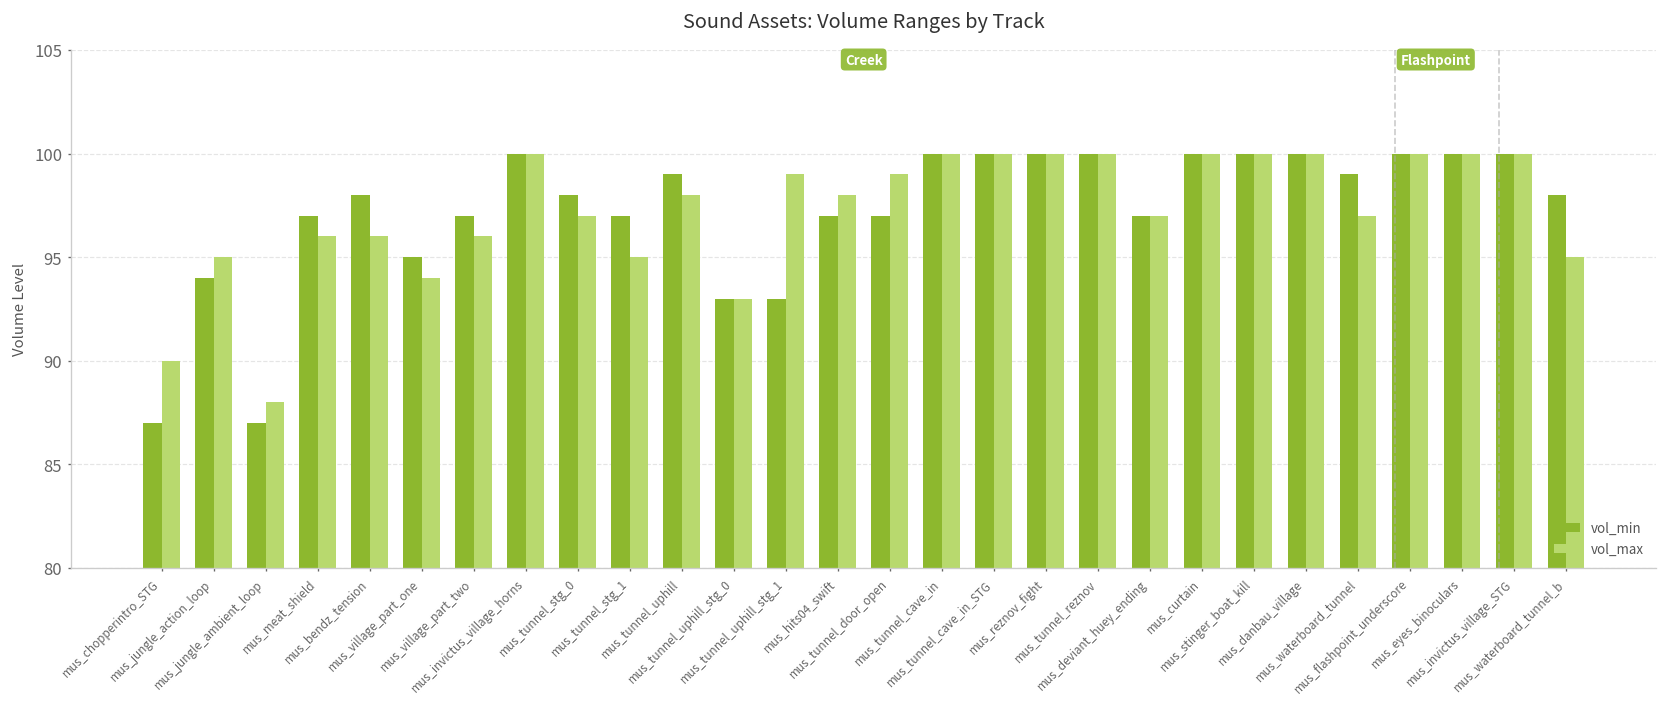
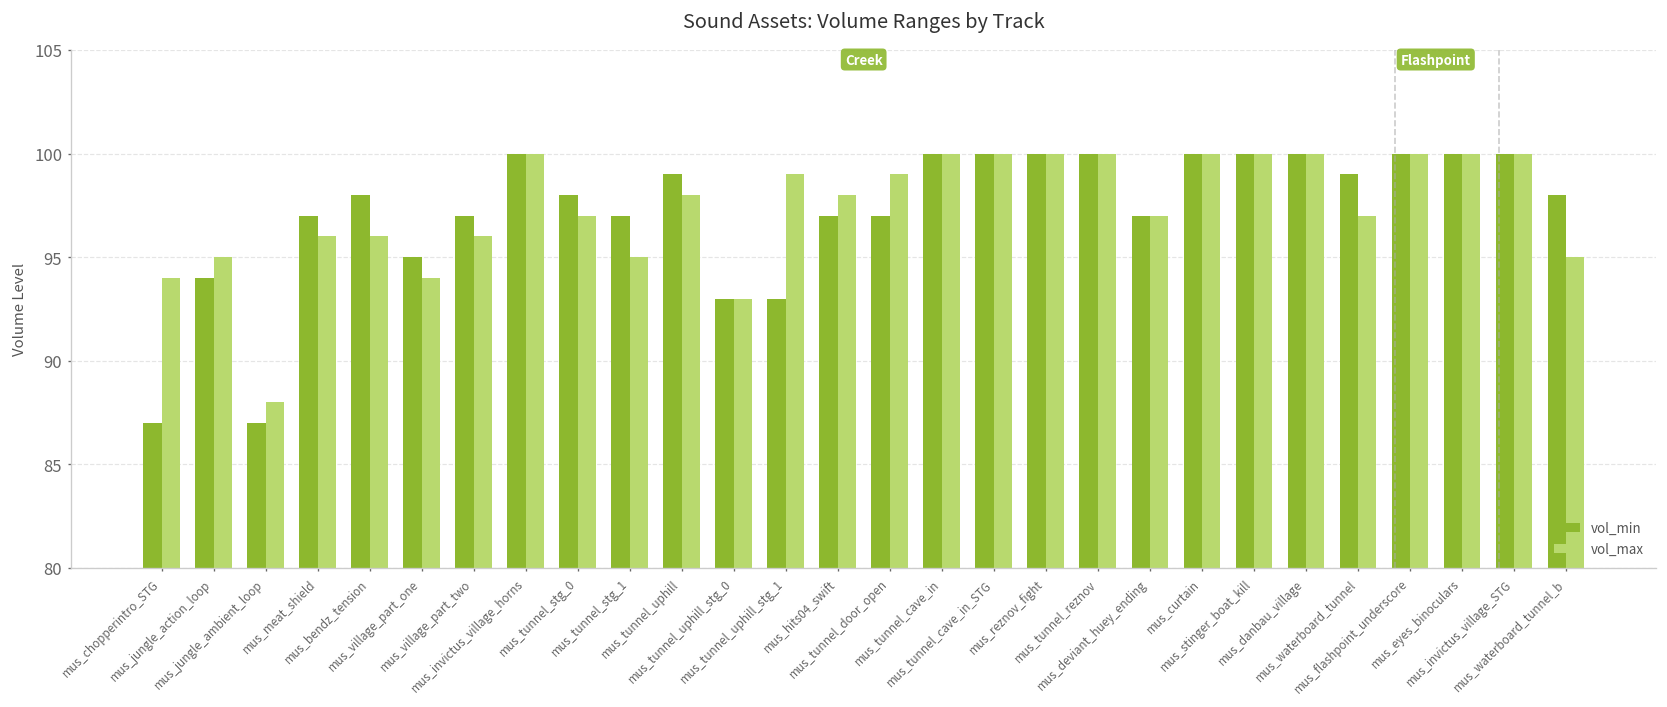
  {
    "vol_min": {
      "mus_chopperintro_STG": 87,
      "mus_jungle_action_loop": 94,
      "mus_jungle_ambient_loop": 87,
      "mus_meat_shield": 97,
      "mus_bendz_tension": 98,
      "mus_village_part_one": 95,
      "mus_village_part_two": 97,
      "mus_invictus_village_horns": 100,
      "mus_tunnel_stg_0": 98,
      "mus_tunnel_stg_1": 97,
      "mus_tunnel_uphill": 99,
      "mus_tunnel_uphill_stg_0": 93,
      "mus_tunnel_uphill_stg_1": 93,
      "mus_hits04_swift": 97,
      "mus_tunnel_door_open": 97,
      "mus_tunnel_cave_in": 100,
      "mus_tunnel_cave_in_STG": 100,
      "mus_reznov_fight": 100,
      "mus_tunnel_reznov": 100,
      "mus_deviant_huey_ending": 97,
      "mus_curtain": 100,
      "mus_stinger_boat_kill": 100,
      "mus_danbau_village": 100,
      "mus_waterboard_tunnel": 99,
      "mus_flashpoint_underscore": 100,
      "mus_eyes_binoculars": 100,
      "mus_invictus_village_STG": 100,
      "mus_waterboard_tunnel_b": 98
    },
    "vol_max": {
-     "mus_chopperintro_STG": 90,
+     "mus_chopperintro_STG": 94,
      "mus_jungle_action_loop": 95,
      "mus_jungle_ambient_loop": 88,
      "mus_meat_shield": 96,
      "mus_bendz_tension": 96,
      "mus_village_part_one": 94,
      "mus_village_part_two": 96,
      "mus_invictus_village_horns": 100,
      "mus_tunnel_stg_0": 97,
      "mus_tunnel_stg_1": 95,
      "mus_tunnel_uphill": 98,
      "mus_tunnel_uphill_stg_0": 93,
      "mus_tunnel_uphill_stg_1": 99,
      "mus_hits04_swift": 98,
      "mus_tunnel_door_open": 99,
      "mus_tunnel_cave_in": 100,
      "mus_tunnel_cave_in_STG": 100,
      "mus_reznov_fight": 100,
      "mus_tunnel_reznov": 100,
      "mus_deviant_huey_ending": 97,
      "mus_curtain": 100,
      "mus_stinger_boat_kill": 100,
      "mus_danbau_village": 100,
      "mus_waterboard_tunnel": 97,
      "mus_flashpoint_underscore": 100,
      "mus_eyes_binoculars": 100,
      "mus_invictus_village_STG": 100,
      "mus_waterboard_tunnel_b": 95
    }
  }
